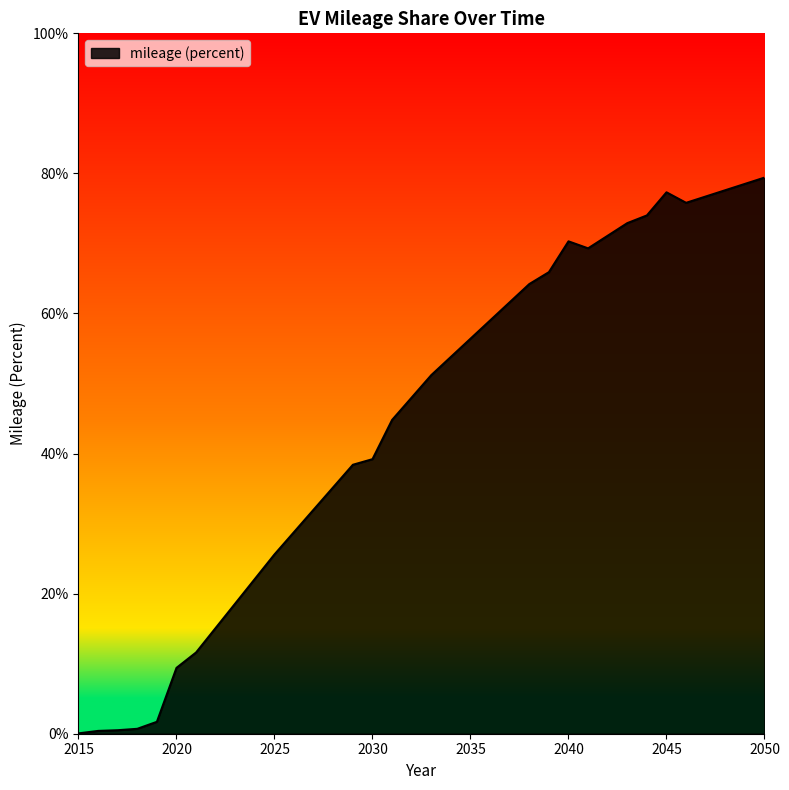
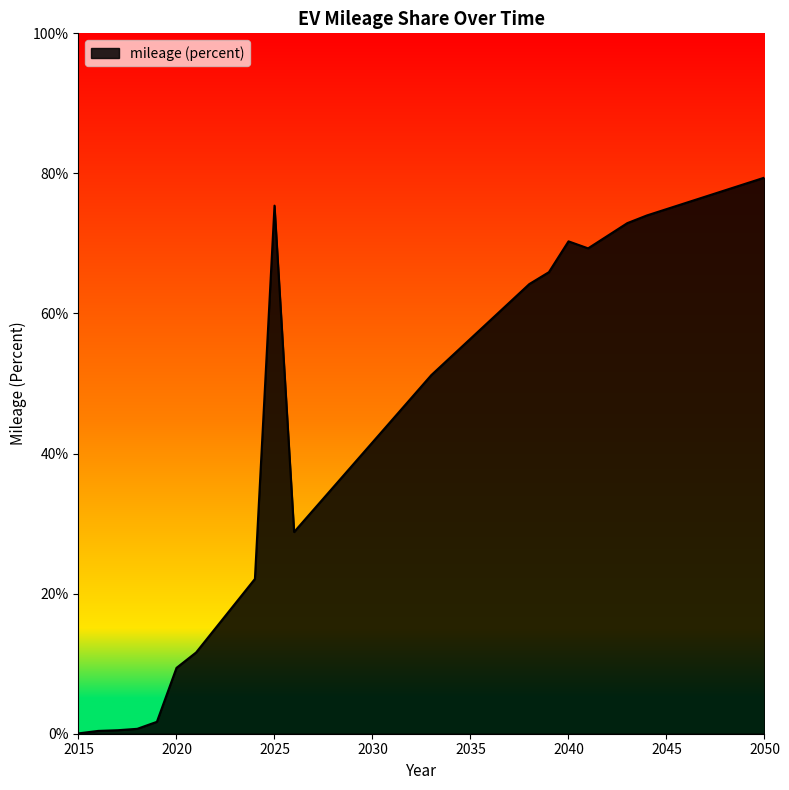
  {
    "2015": "0%",
    "2020": "9%",
-   "2025": "26%",
-   "2030": "39%",
+   "2025": "75%",
+   "2030": "42%",
    "2035": "56%",
    "2040": "70%",
-   "2045": "77%",
+   "2045": "75%",
    "2050": "79%"
  }
